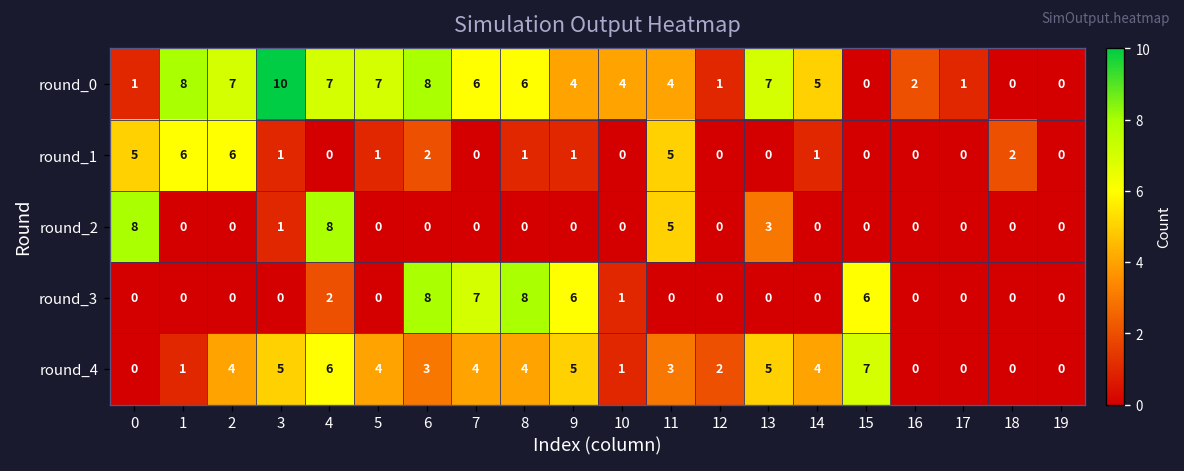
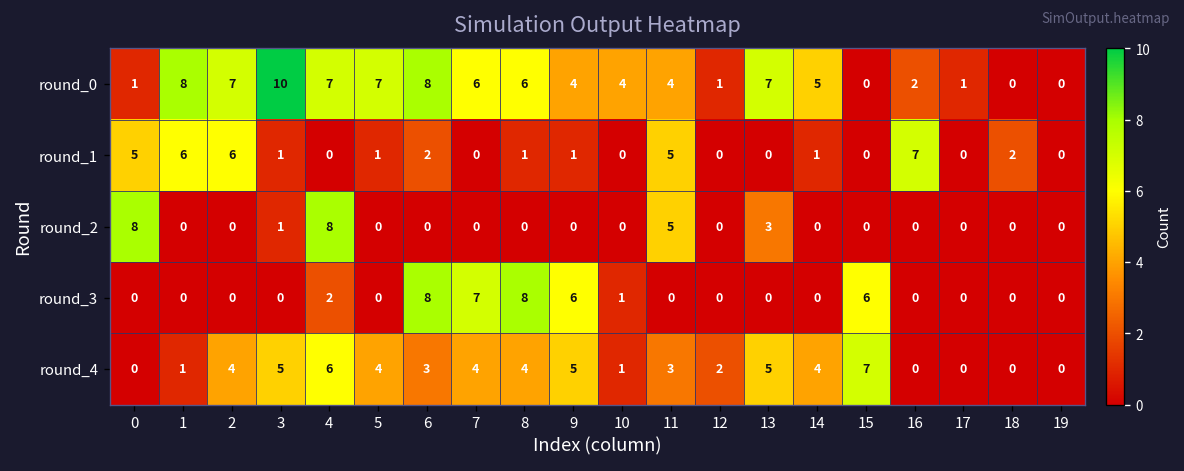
  {
    "round_0": {
      "0": 1,
      "1": 8,
      "2": 7,
      "3": 10,
      "4": 7,
      "5": 7,
      "6": 8,
      "7": 6,
      "8": 6,
      "9": 4,
      "10": 4,
      "11": 4,
      "12": 1,
      "13": 7,
      "14": 5,
      "15": 0,
      "16": 2,
      "17": 1,
      "18": 0,
      "19": 0
    },
    "round_1": {
      "0": 5,
      "1": 6,
      "2": 6,
      "3": 1,
      "4": 0,
      "5": 1,
      "6": 2,
      "7": 0,
      "8": 1,
      "9": 1,
      "10": 0,
      "11": 5,
      "12": 0,
      "13": 0,
      "14": 1,
      "15": 0,
-     "16": 0,
+     "16": 7,
      "17": 0,
      "18": 2,
      "19": 0
    },
    "round_2": {
      "0": 8,
      "1": 0,
      "2": 0,
      "3": 1,
      "4": 8,
      "5": 0,
      "6": 0,
      "7": 0,
      "8": 0,
      "9": 0,
      "10": 0,
      "11": 5,
      "12": 0,
      "13": 3,
      "14": 0,
      "15": 0,
      "16": 0,
      "17": 0,
      "18": 0,
      "19": 0
    },
    "round_3": {
      "0": 0,
      "1": 0,
      "2": 0,
      "3": 0,
      "4": 2,
      "5": 0,
      "6": 8,
      "7": 7,
      "8": 8,
      "9": 6,
      "10": 1,
      "11": 0,
      "12": 0,
      "13": 0,
      "14": 0,
      "15": 6,
      "16": 0,
      "17": 0,
      "18": 0,
      "19": 0
    },
    "round_4": {
      "0": 0,
      "1": 1,
      "2": 4,
      "3": 5,
      "4": 6,
      "5": 4,
      "6": 3,
      "7": 4,
      "8": 4,
      "9": 5,
      "10": 1,
      "11": 3,
      "12": 2,
      "13": 5,
      "14": 4,
      "15": 7,
      "16": 0,
      "17": 0,
      "18": 0,
      "19": 0
    }
  }
